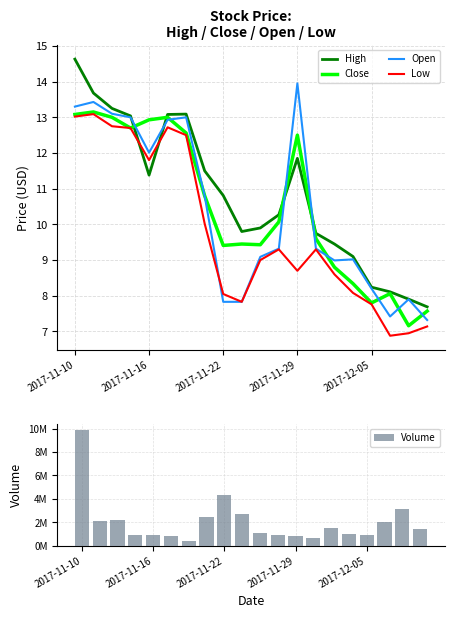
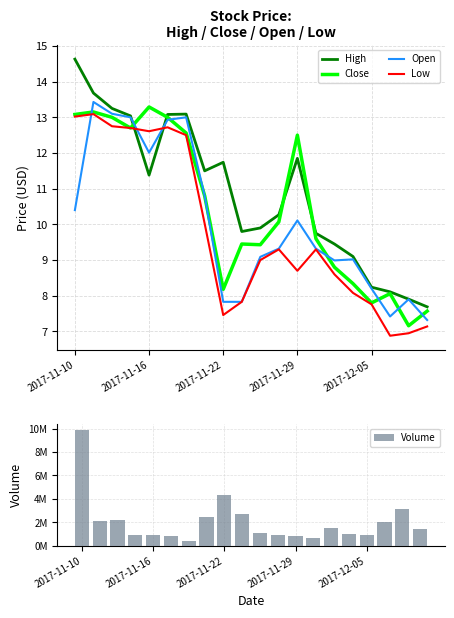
  {
    "Stock Price: High / Close / Open / Low": {
      "High": {
        "2017-11-10": 14.6,
        "2017-11-16": 11.4,
-       "2017-11-22": 10.8,
+       "2017-11-22": 11.7,
        "2017-11-29": 11.9
      },
      "Close": {
-       "2017-11-16": 12.9,
-       "2017-11-22": 9.4,
+       "2017-11-16": 13.3,
+       "2017-11-22": 8.2,
        "2017-11-29": 12.5
      },
      "Open": {
-       "2017-11-10": 13.3,
+       "2017-11-10": 10.4,
        "2017-11-16": 12.0,
        "2017-11-22": 7.8,
-       "2017-11-29": 14.0
+       "2017-11-29": 10.1
      },
      "Low": {
-       "2017-11-16": 11.8,
-       "2017-11-22": 8.1,
+       "2017-11-16": 12.6,
+       "2017-11-22": 7.5,
        "2017-11-29": 8.7
      }
    }
  }
